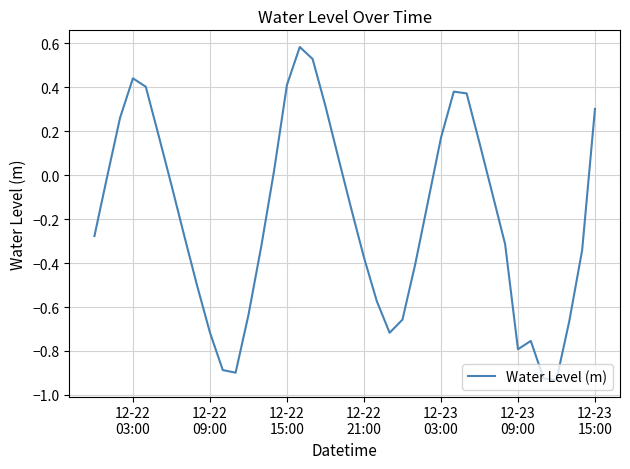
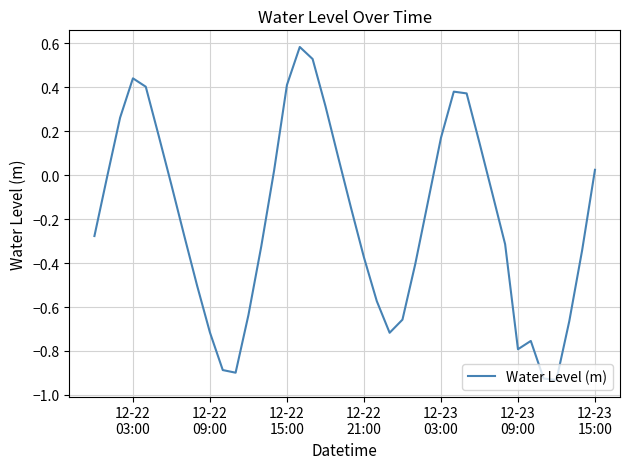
  {
    "12-22 03:00": 0.44,
    "12-22 09:00": -0.72,
    "12-22 15:00": 0.41,
    "12-22 21:00": -0.37,
    "12-23 03:00": 0.17,
    "12-23 09:00": -0.79,
-   "12-23 15:00": 0.30
+   "12-23 15:00": 0.02
  }
